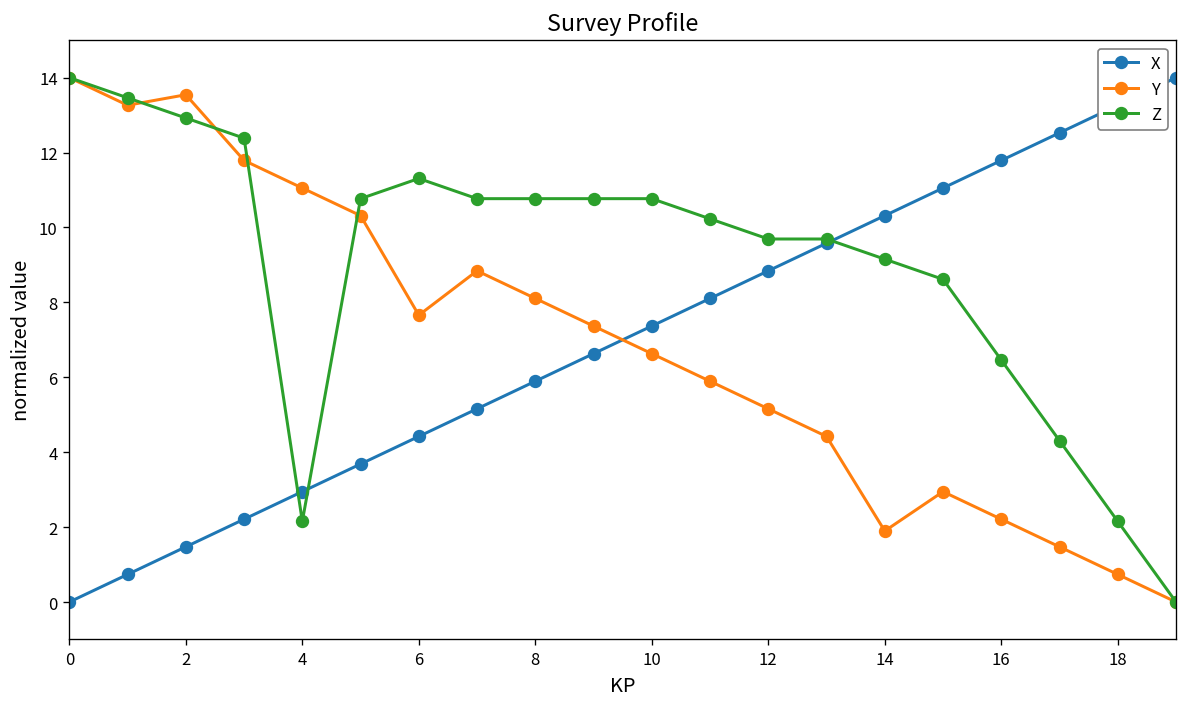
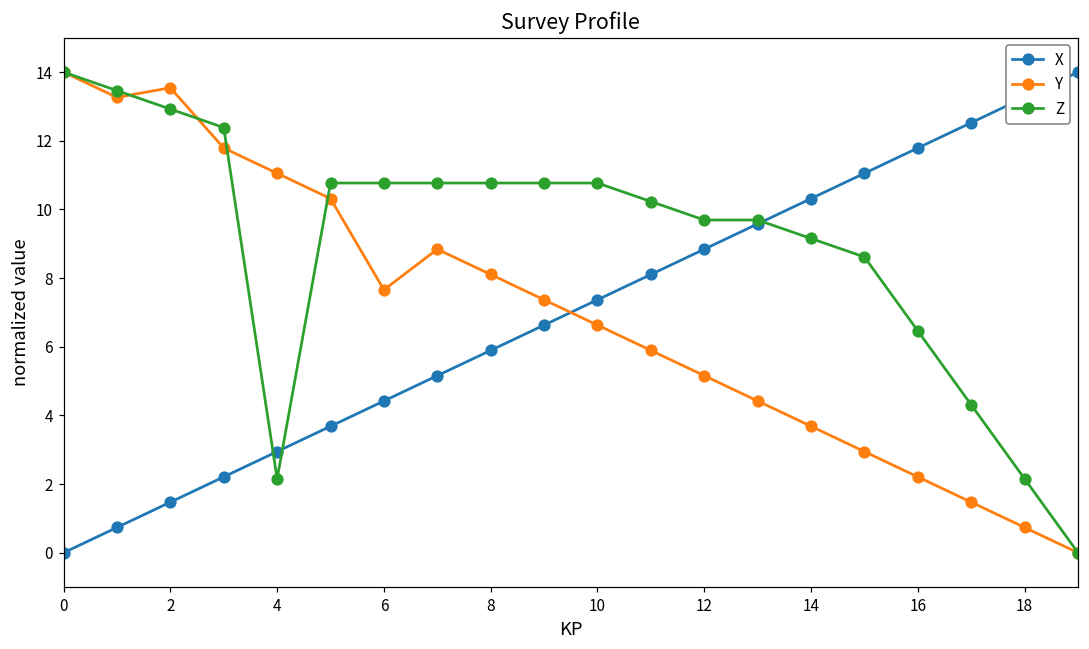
  {
    "X": {
      "0": 0.0,
      "2": 1.5,
      "4": 2.9,
      "6": 4.4,
      "8": 5.9,
      "10": 7.4,
      "12": 8.8,
      "14": 10.3,
      "16": 11.8
    },
    "Y": {
      "2": 13.5,
      "4": 11.1,
      "6": 7.7,
      "8": 8.1,
      "10": 6.6,
      "12": 5.2,
-     "14": 1.9,
+     "14": 3.7,
      "16": 2.2,
      "18": 0.7
    },
    "Z": {
      "2": 12.9,
      "4": 2.2,
-     "6": 11.3,
+     "6": 10.8,
      "8": 10.8,
      "10": 10.8,
      "12": 9.7,
      "14": 9.2,
      "16": 6.5,
      "18": 2.2
    }
  }
